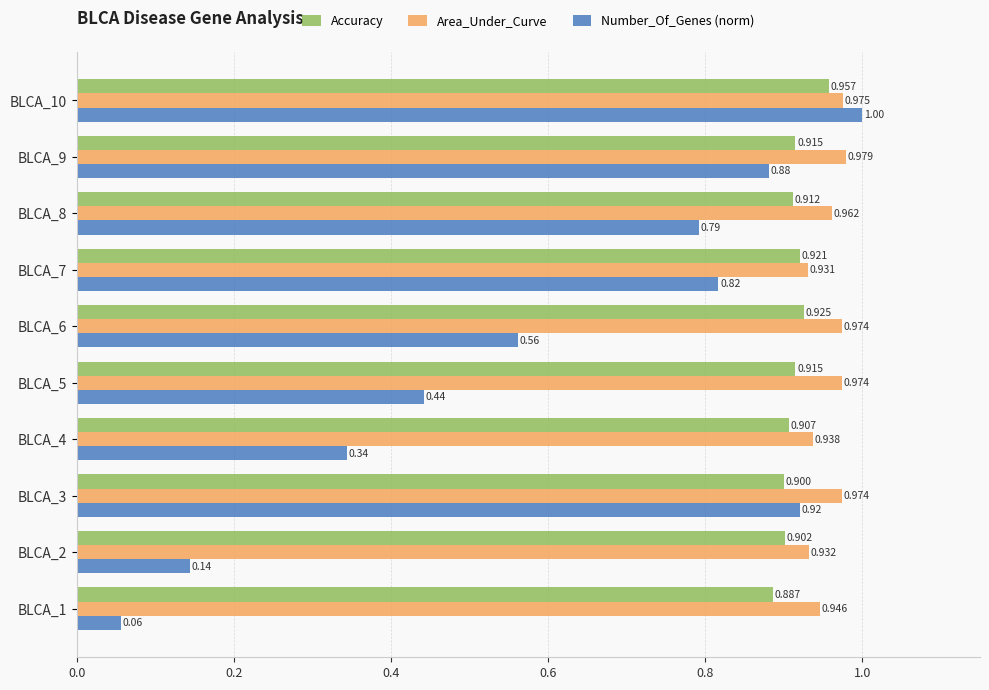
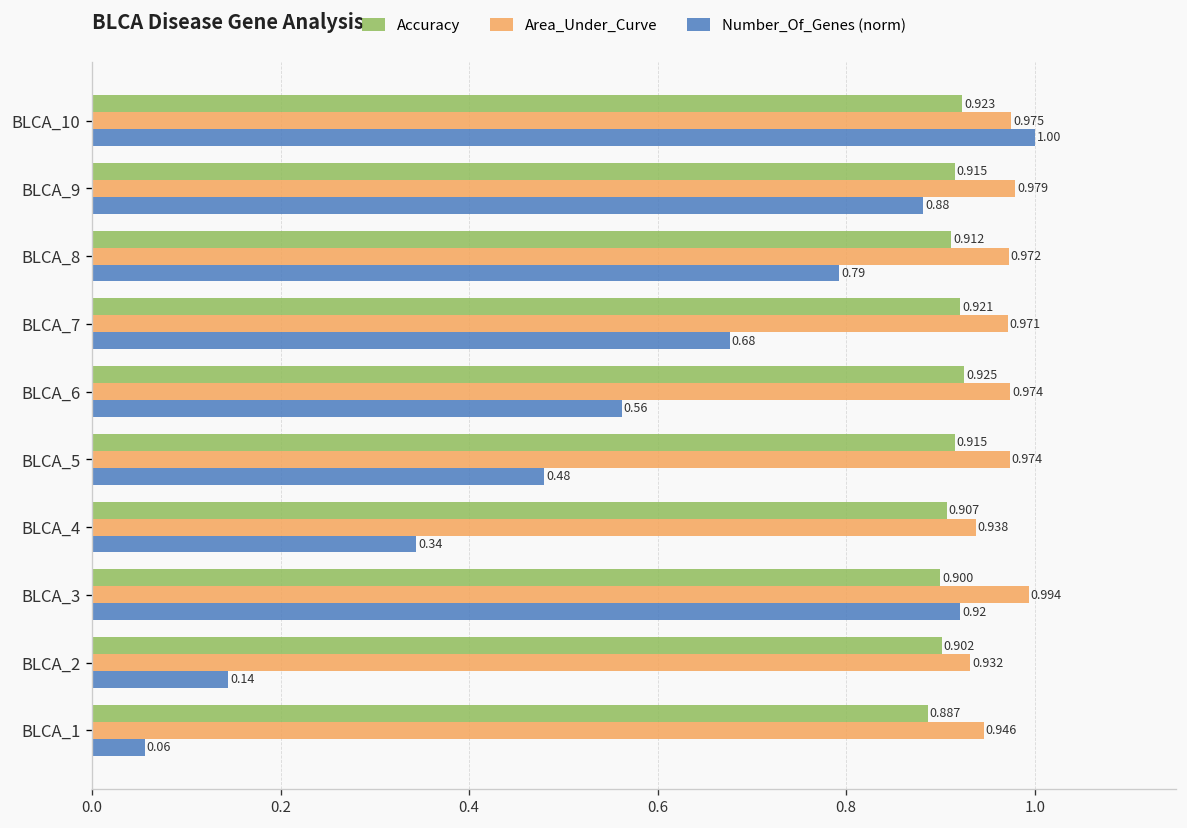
  {
    "Accuracy": {
-     "BLCA_10": 0.957,
+     "BLCA_10": 0.923,
      "BLCA_9": 0.915,
      "BLCA_8": 0.912,
      "BLCA_7": 0.921,
      "BLCA_6": 0.925,
      "BLCA_5": 0.915,
      "BLCA_4": 0.907,
      "BLCA_3": 0.900,
      "BLCA_2": 0.902,
      "BLCA_1": 0.887
    },
    "Area_Under_Curve": {
      "BLCA_10": 0.975,
      "BLCA_9": 0.979,
-     "BLCA_8": 0.962,
-     "BLCA_7": 0.931,
+     "BLCA_8": 0.972,
+     "BLCA_7": 0.971,
      "BLCA_6": 0.974,
      "BLCA_5": 0.974,
      "BLCA_4": 0.938,
-     "BLCA_3": 0.974,
+     "BLCA_3": 0.994,
      "BLCA_2": 0.932,
      "BLCA_1": 0.946
    },
    "Number_Of_Genes (norm)": {
      "BLCA_10": 1.00,
      "BLCA_9": 0.88,
      "BLCA_8": 0.79,
-     "BLCA_7": 0.82,
+     "BLCA_7": 0.68,
      "BLCA_6": 0.56,
-     "BLCA_5": 0.44,
+     "BLCA_5": 0.48,
      "BLCA_4": 0.34,
      "BLCA_3": 0.92,
      "BLCA_2": 0.14,
      "BLCA_1": 0.06
    }
  }
